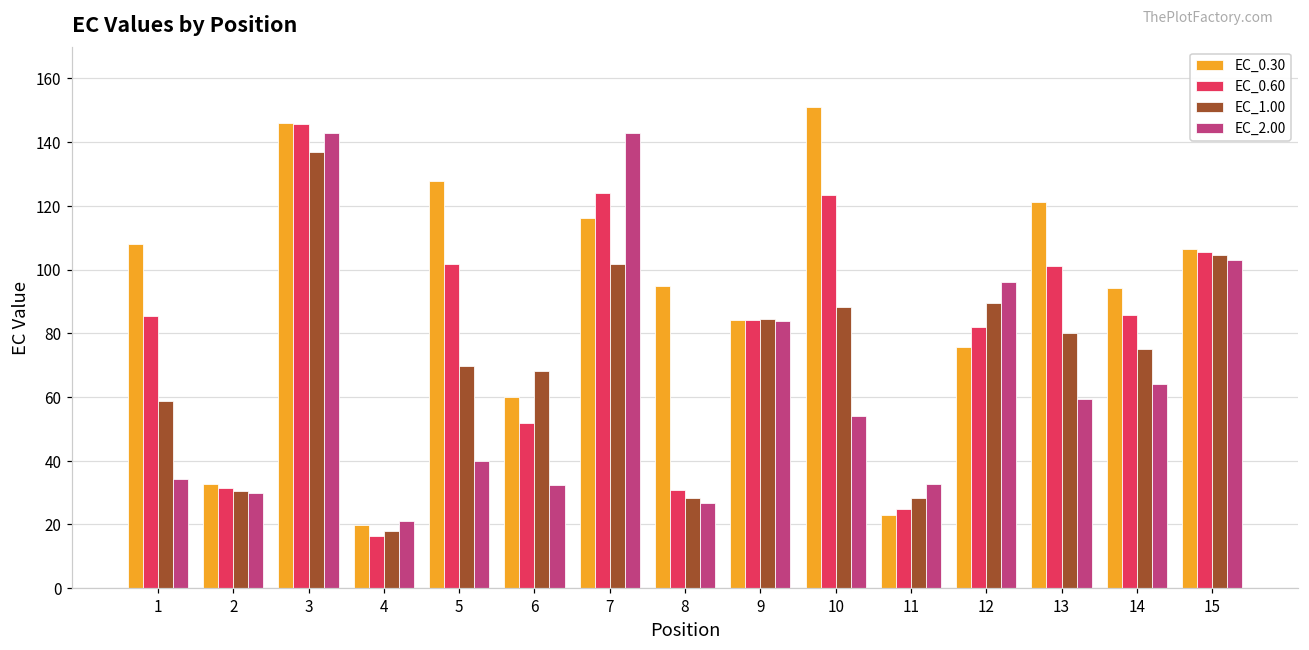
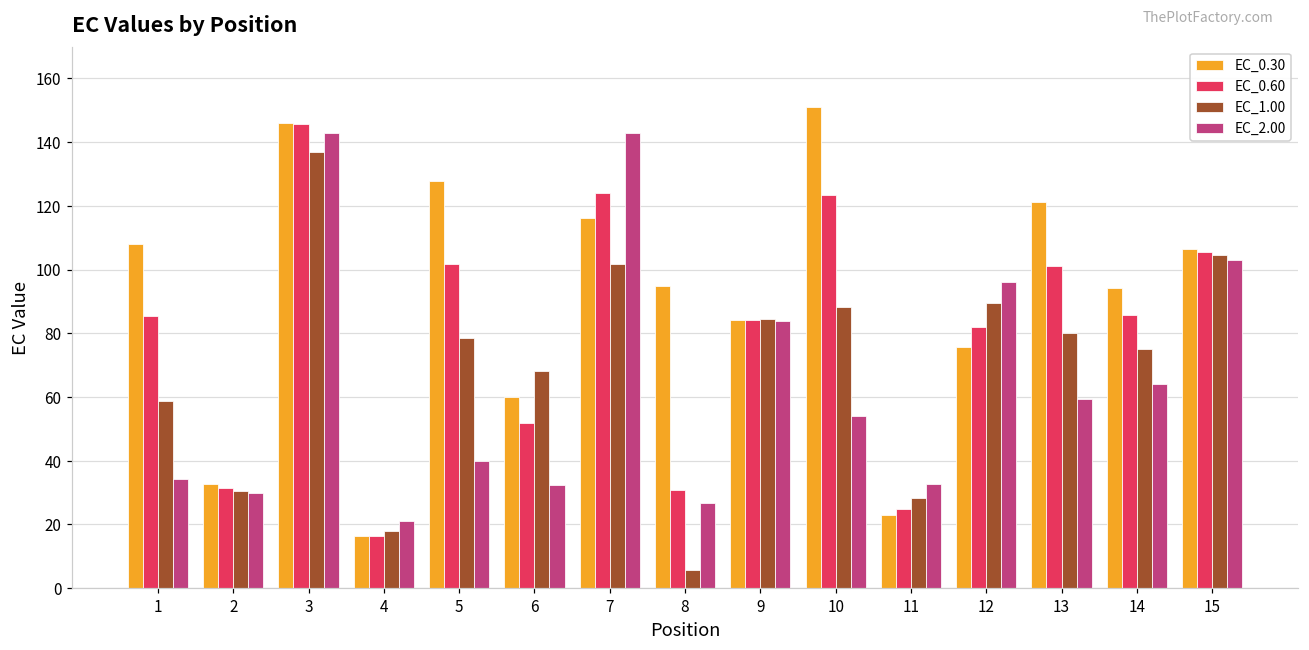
  {
    "EC_0.30": {
      "1": 108,
      "2": 33,
      "3": 146,
-     "4": 20,
+     "4": 16,
      "5": 128,
      "6": 60,
      "7": 116,
      "8": 95,
      "9": 84,
      "10": 151,
      "11": 23,
      "12": 76,
      "13": 121,
      "14": 94,
      "15": 107
    },
    "EC_1.00": {
      "1": 59,
      "2": 31,
      "3": 137,
      "4": 18,
-     "5": 70,
+     "5": 78,
      "6": 68,
      "7": 102,
-     "8": 28,
+     "8": 6,
      "9": 84,
      "10": 88,
      "11": 28,
      "12": 90,
      "13": 80,
      "14": 75,
      "15": 104
    }
  }
